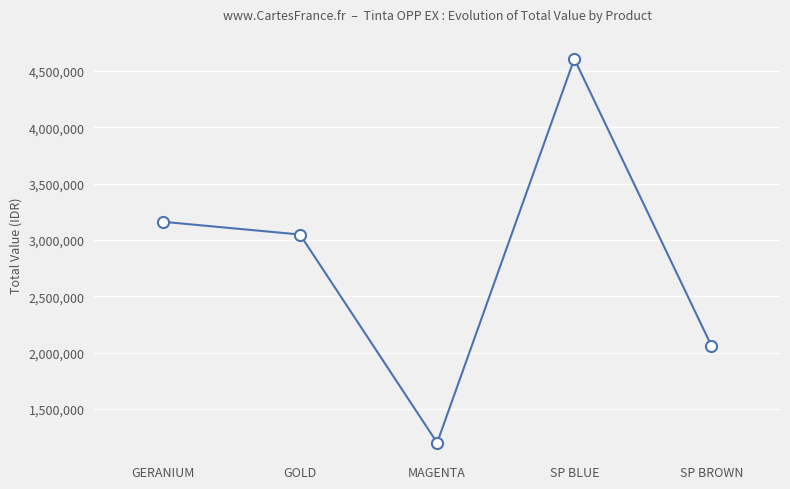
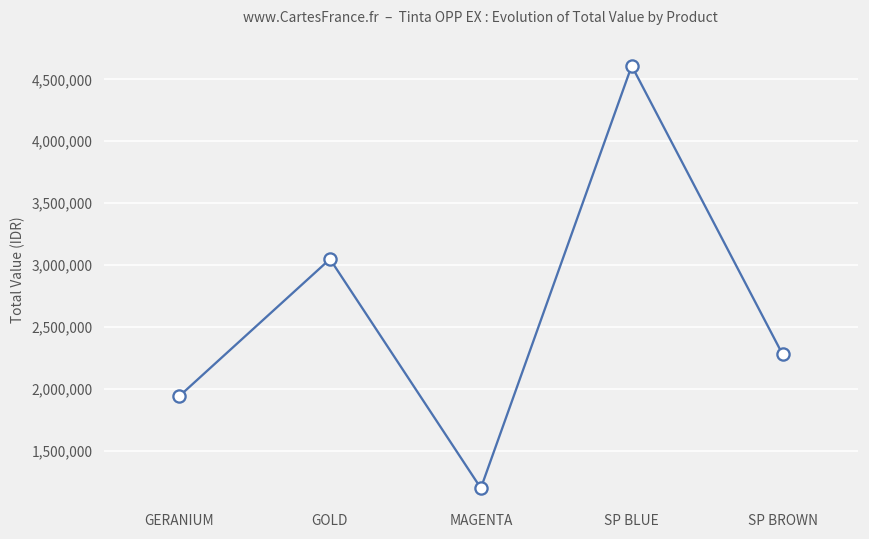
  {
-   "GERANIUM": "3,160,000",
+   "GERANIUM": "1,940,000",
    "GOLD": "3,050,000",
    "MAGENTA": "1,200,000",
    "SP BLUE": "4,610,000",
-   "SP BROWN": "2,060,000"
+   "SP BROWN": "2,280,000"
  }
